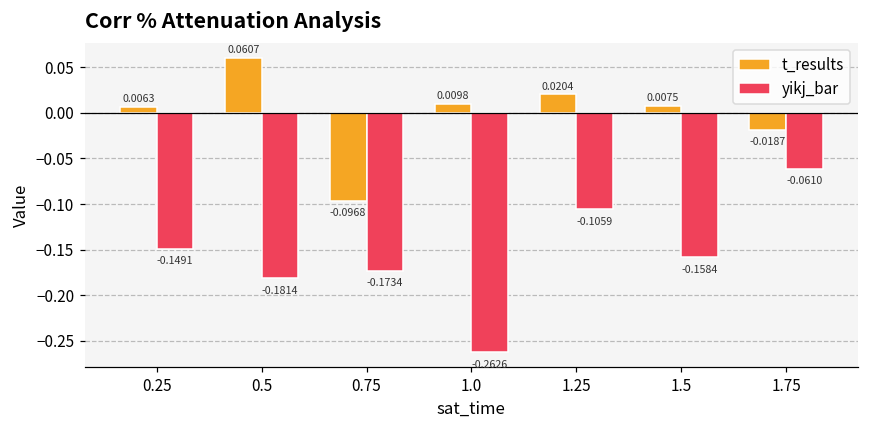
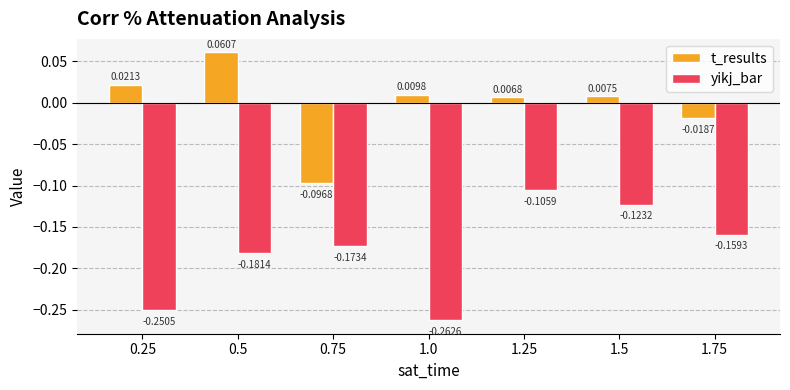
  {
    "t_results": {
-     "0.25": 0.0063,
+     "0.25": 0.0213,
      "0.5": 0.0607,
      "0.75": -0.0968,
      "1.0": 0.0098,
-     "1.25": 0.0204,
+     "1.25": 0.0068,
      "1.5": 0.0075,
      "1.75": -0.0187
    },
    "yikj_bar": {
-     "0.25": -0.1491,
+     "0.25": -0.2505,
      "0.5": -0.1814,
      "0.75": -0.1734,
      "1.0": -0.2626,
      "1.25": -0.1059,
-     "1.5": -0.1584,
-     "1.75": -0.0610
+     "1.5": -0.1232,
+     "1.75": -0.1593
    }
  }
